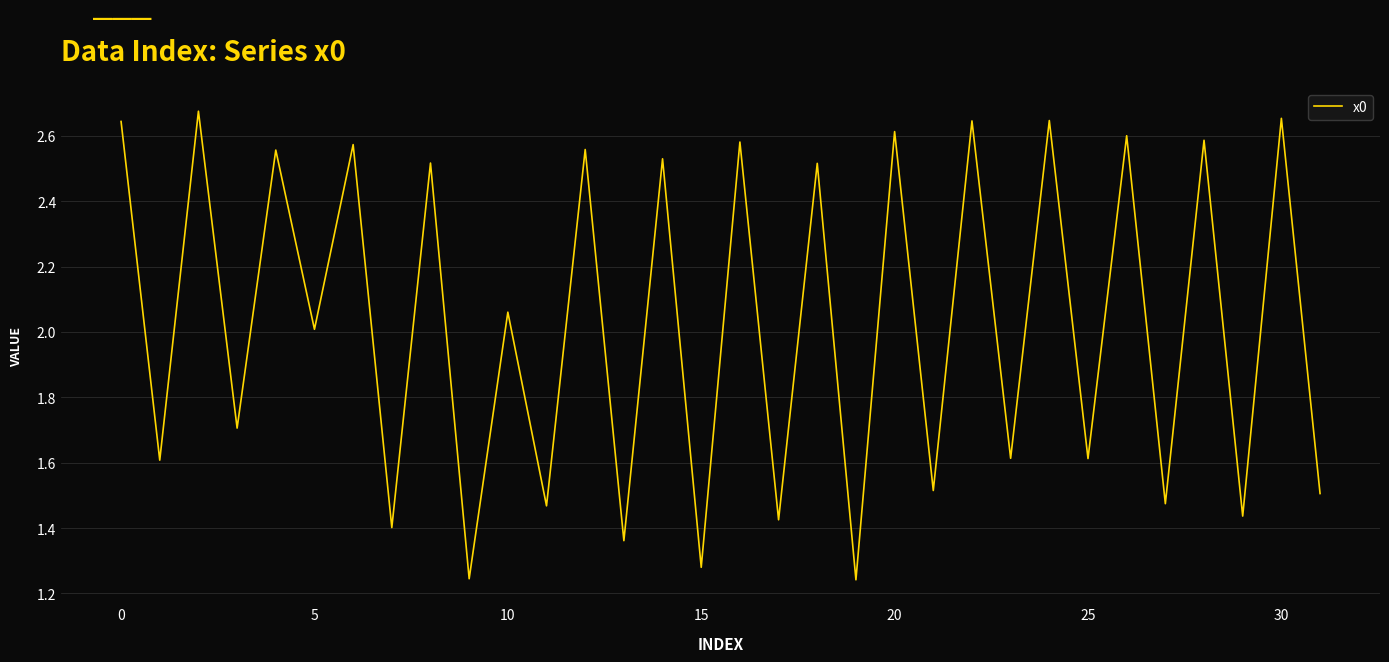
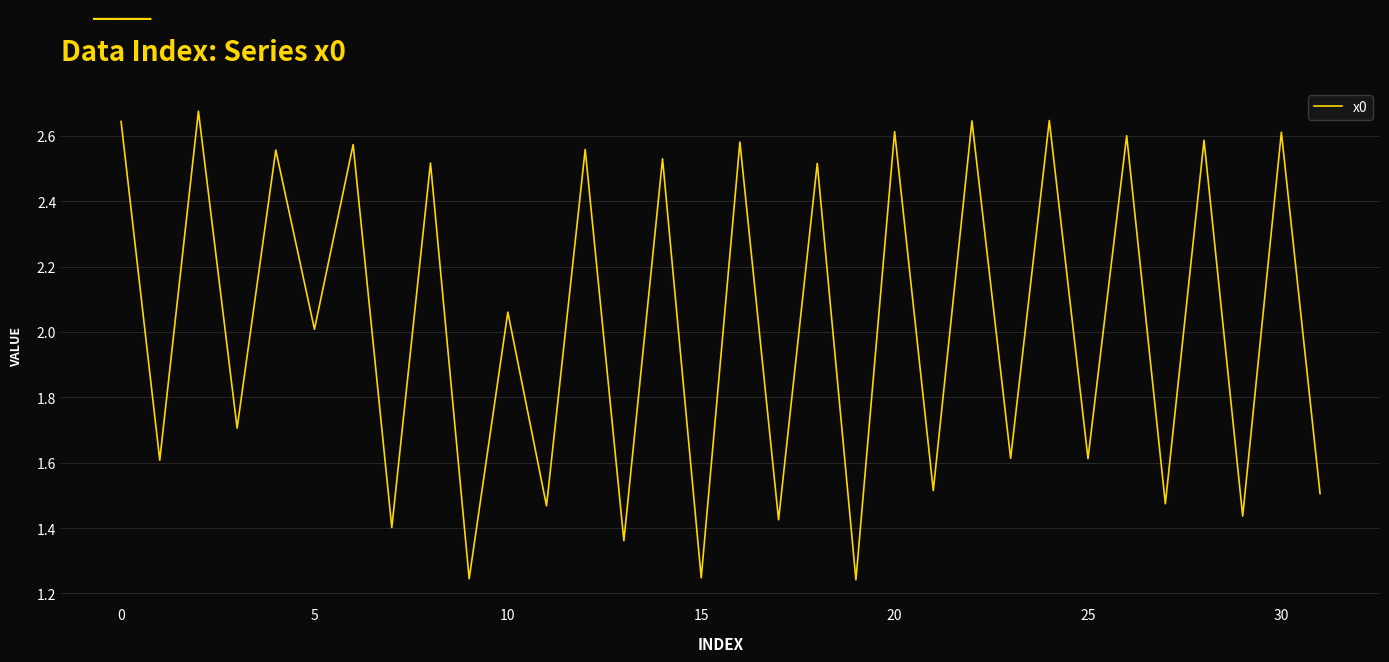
  {
    "0": 2.64,
    "5": 2.01,
    "10": 2.06,
-   "15": 1.28,
+   "15": 1.25,
    "20": 2.61,
    "25": 1.61,
-   "30": 2.65
+   "30": 2.61
  }
